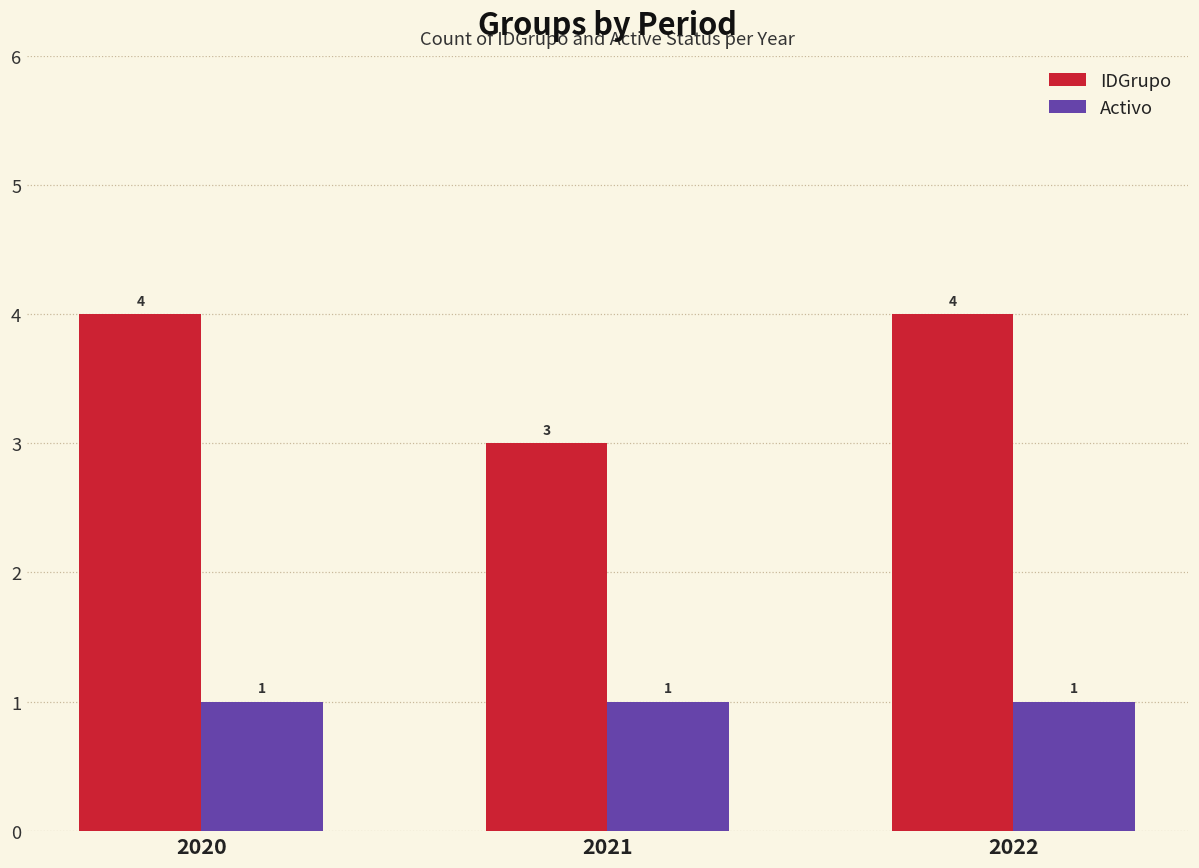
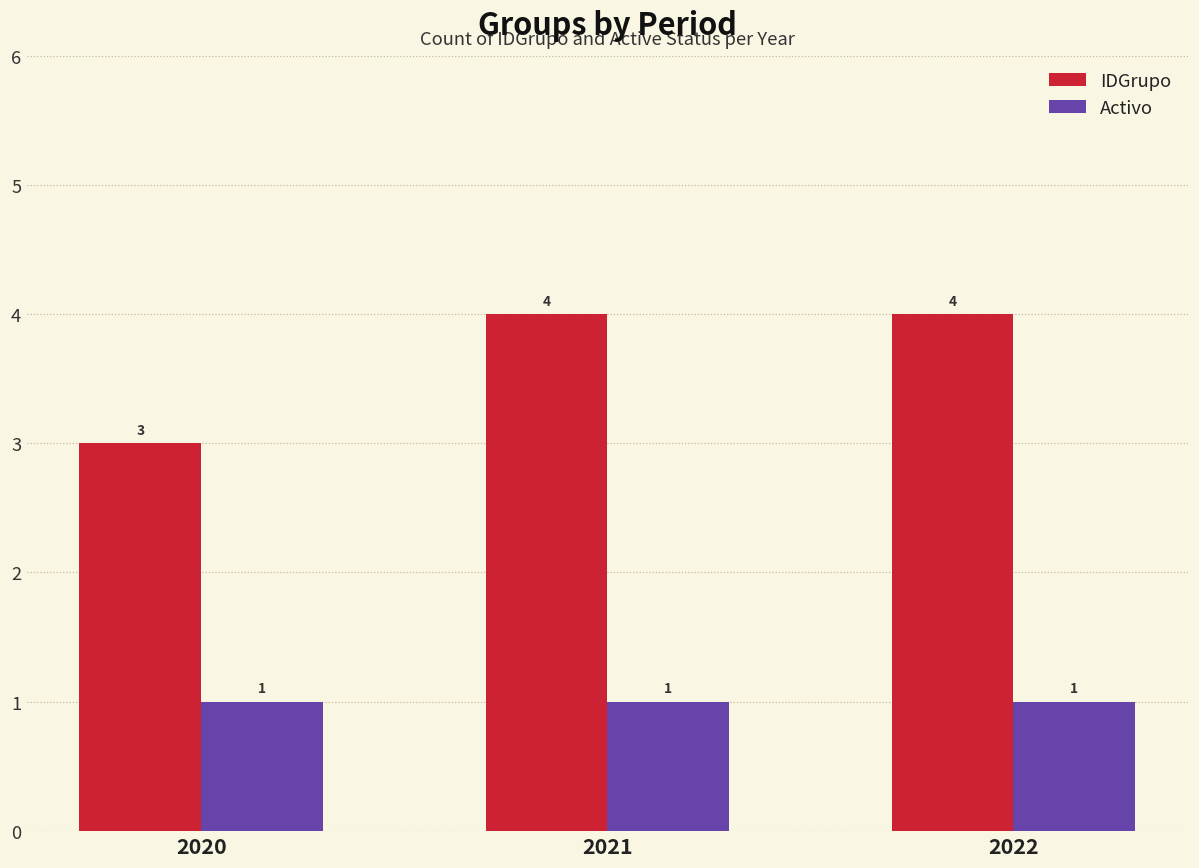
  {
    "IDGrupo": {
-     "2020": 4,
-     "2021": 3,
+     "2020": 3,
+     "2021": 4,
      "2022": 4
    },
    "Activo": {
      "2020": 1,
      "2021": 1,
      "2022": 1
    }
  }
